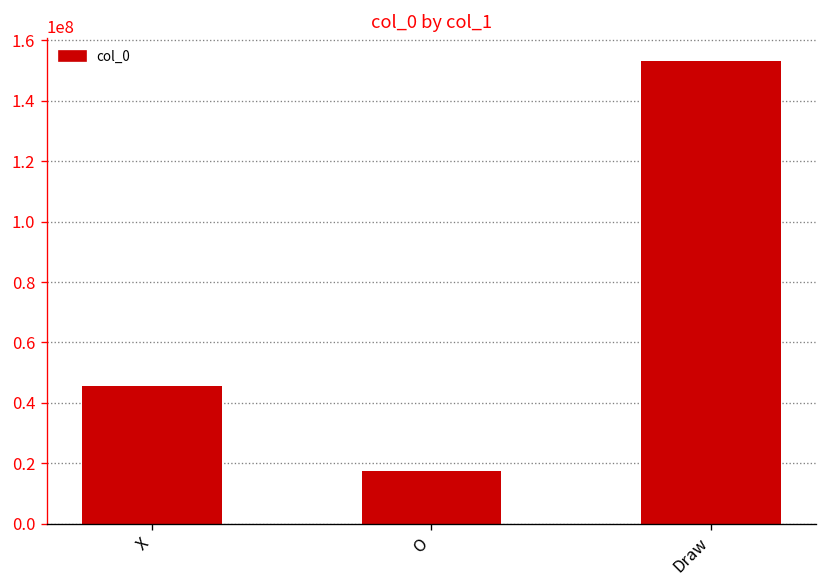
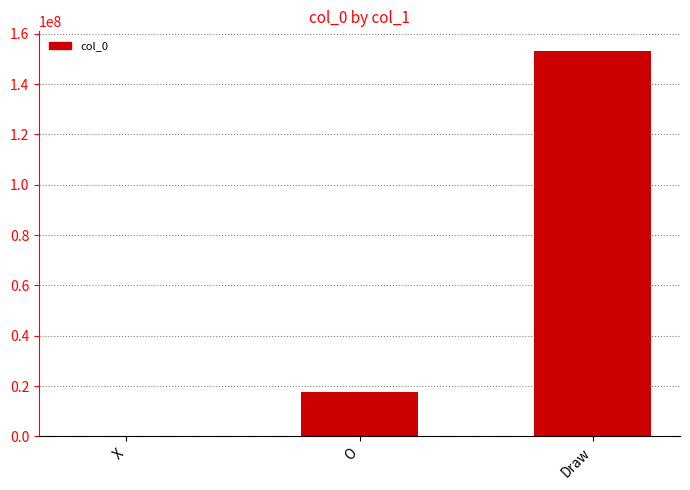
  {
-   "X": 45000000,
+   "X": 0,
    "O": 18000000,
    "Draw": 153000000
  }
